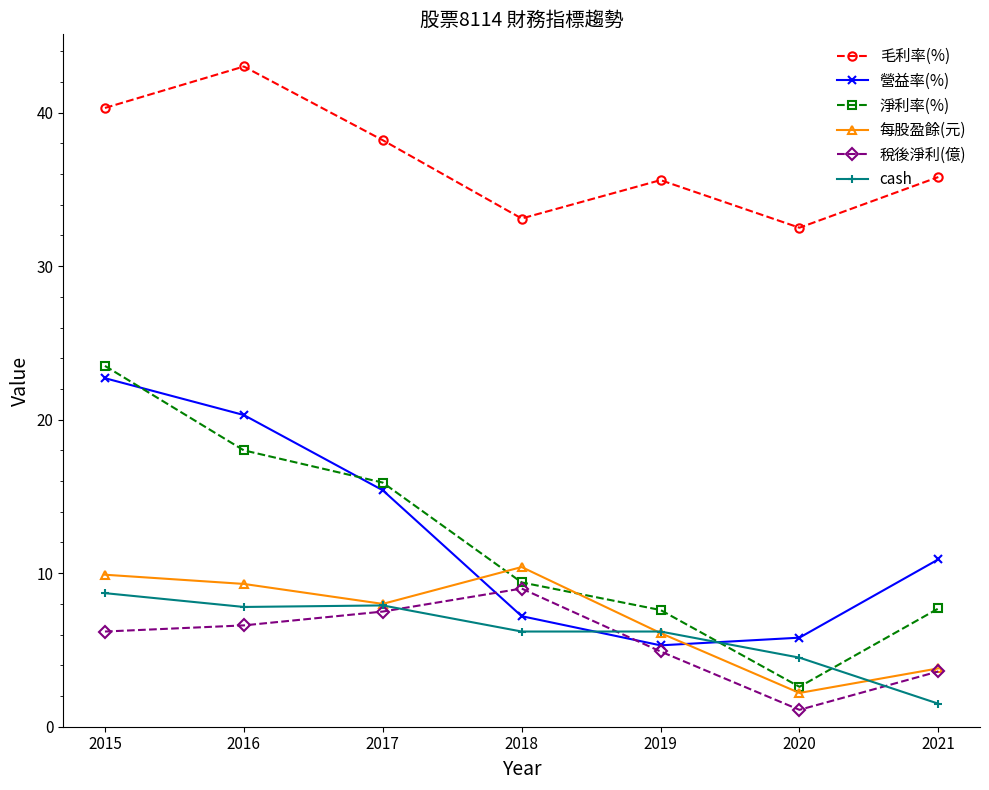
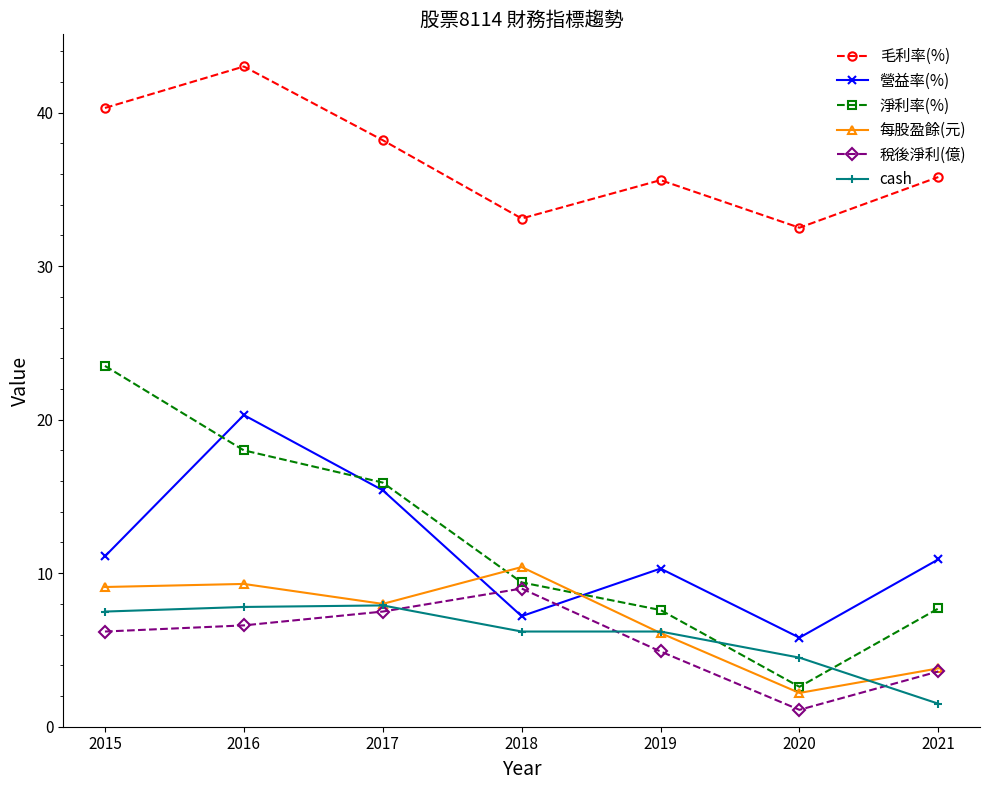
  {
    "毛利率(%)": {
      "2015": 40.3,
      "2016": 43.0,
      "2017": 38.2,
      "2018": 33.1,
      "2019": 35.6,
      "2020": 32.5,
      "2021": 35.8
    },
    "營益率(%)": {
-     "2015": 22.7,
+     "2015": 11.1,
      "2016": 20.3,
      "2017": 15.4,
      "2018": 7.2,
-     "2019": 5.3,
+     "2019": 10.3,
      "2020": 5.8,
      "2021": 10.9
    },
    "淨利率(%)": {
      "2015": 23.5,
      "2016": 18.0,
      "2017": 15.9,
      "2018": 9.4,
      "2019": 7.6,
      "2020": 2.6,
      "2021": 7.7
    },
    "每股盈餘(元)": {
-     "2015": 9.9,
+     "2015": 9.1,
      "2016": 9.3,
      "2018": 10.4,
      "2020": 2.2,
      "2021": 3.8
    },
    "稅後淨利(億)": {
      "2015": 6.2,
      "2016": 6.6,
      "2017": 7.5,
      "2018": 9.0,
      "2019": 4.9,
      "2020": 1.1,
      "2021": 3.6
    },
    "cash": {
-     "2015": 8.7,
+     "2015": 7.5,
      "2016": 7.8,
      "2018": 6.2,
      "2020": 4.5,
      "2021": 1.5
    }
  }
